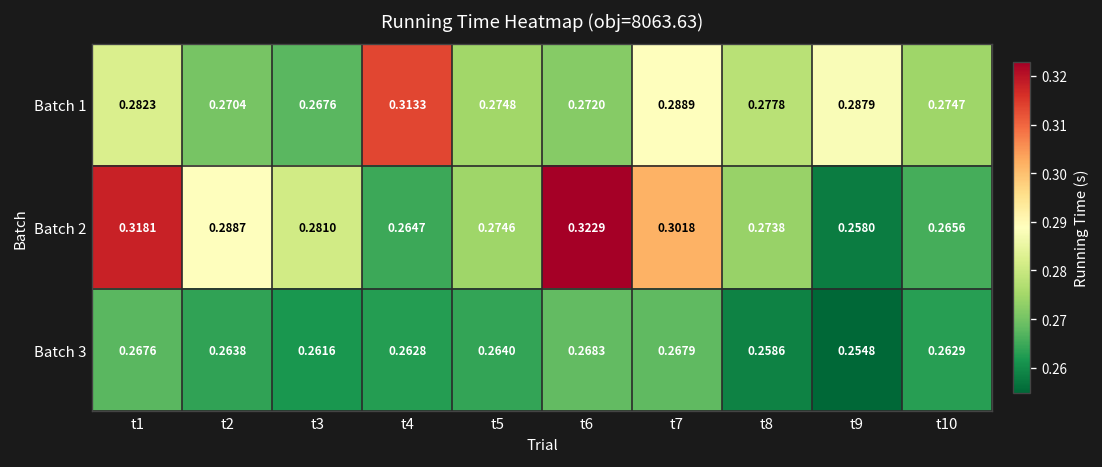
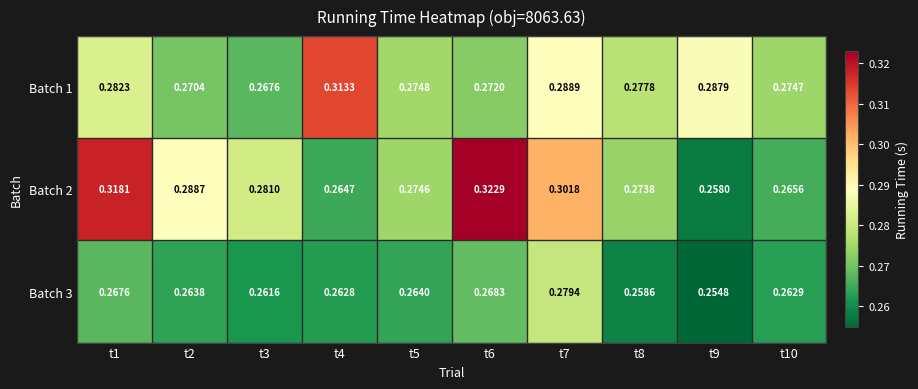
  {
    "Batch 1": {
      "t1": 0.2823,
      "t2": 0.2704,
      "t3": 0.2676,
      "t4": 0.3133,
      "t5": 0.2748,
      "t6": 0.2720,
      "t7": 0.2889,
      "t8": 0.2778,
      "t9": 0.2879,
      "t10": 0.2747
    },
    "Batch 2": {
      "t1": 0.3181,
      "t2": 0.2887,
      "t3": 0.2810,
      "t4": 0.2647,
      "t5": 0.2746,
      "t6": 0.3229,
      "t7": 0.3018,
      "t8": 0.2738,
      "t9": 0.2580,
      "t10": 0.2656
    },
    "Batch 3": {
      "t1": 0.2676,
      "t2": 0.2638,
      "t3": 0.2616,
      "t4": 0.2628,
      "t5": 0.2640,
      "t6": 0.2683,
-     "t7": 0.2679,
+     "t7": 0.2794,
      "t8": 0.2586,
      "t9": 0.2548,
      "t10": 0.2629
    }
  }
